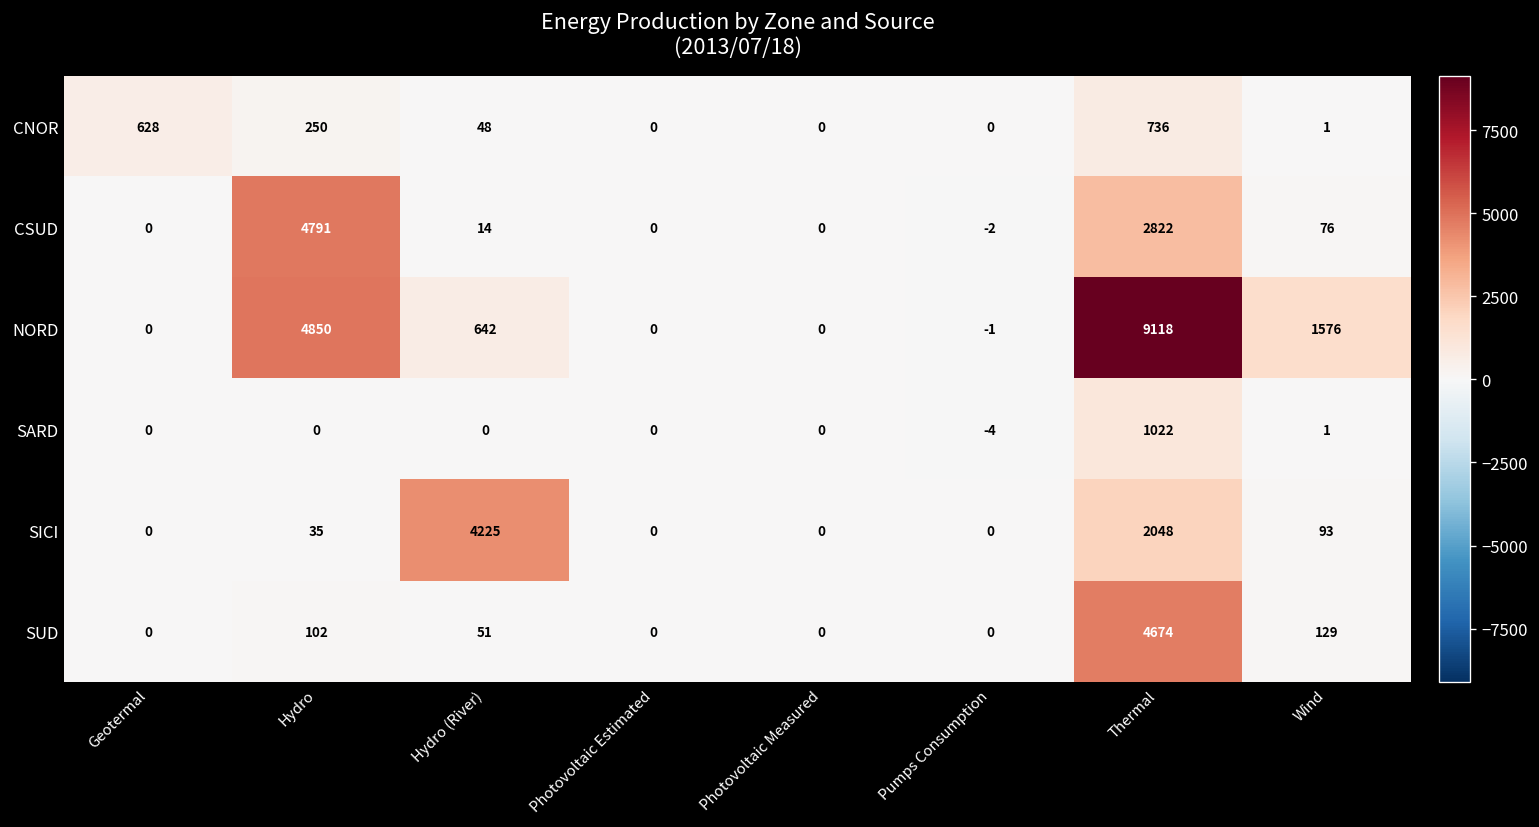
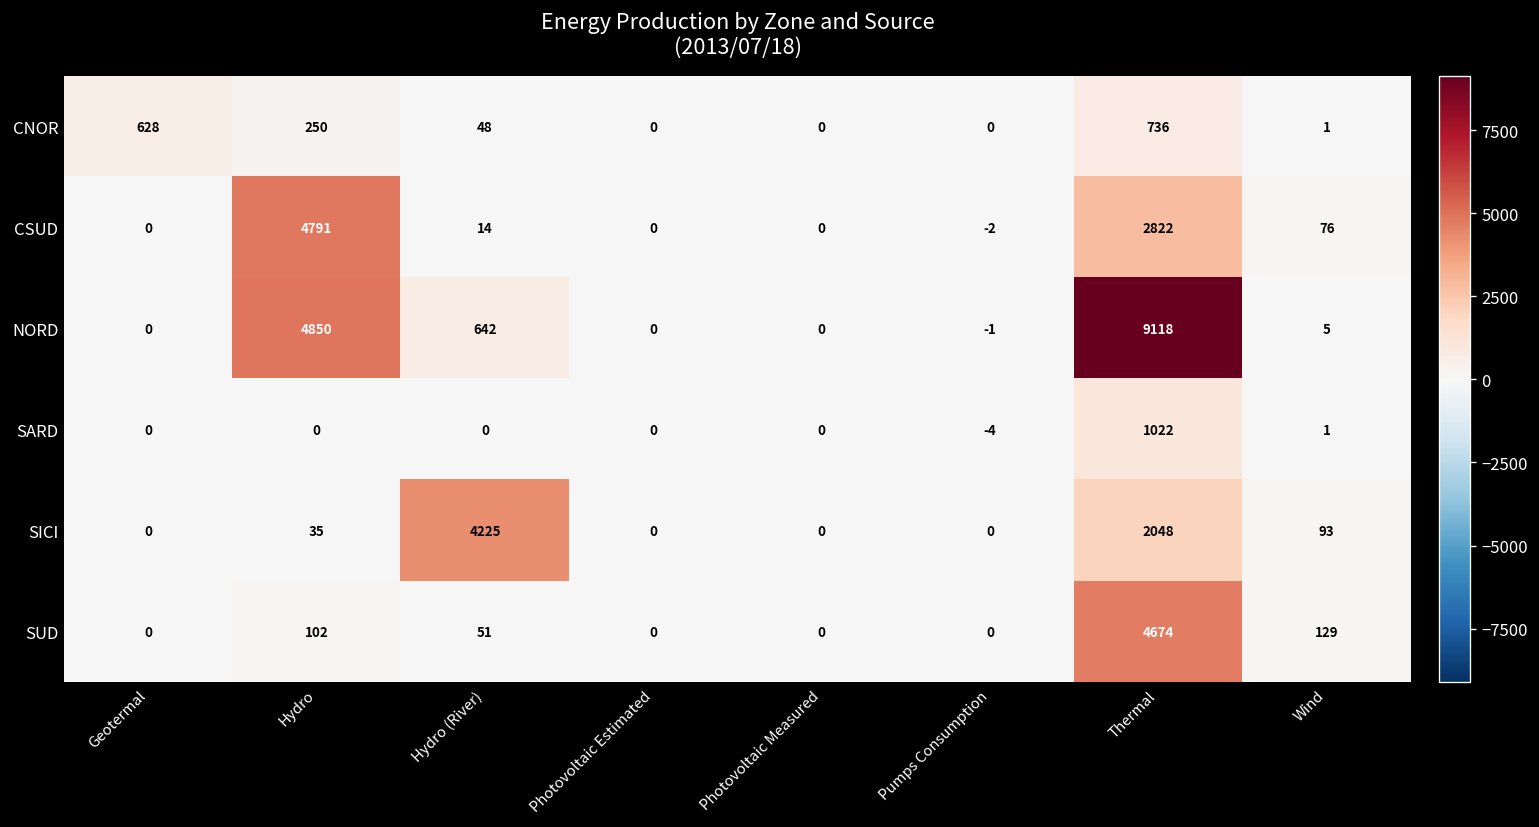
  {
    "CNOR": {
      "Geotermal": 628,
      "Hydro": 250,
      "Hydro (River)": 48,
      "Photovoltaic Estimated": 0,
      "Photovoltaic Measured": 0,
      "Pumps Consumption": 0,
      "Thermal": 736,
      "Wind": 1
    },
    "CSUD": {
      "Geotermal": 0,
      "Hydro": 4791,
      "Hydro (River)": 14,
      "Photovoltaic Estimated": 0,
      "Photovoltaic Measured": 0,
      "Pumps Consumption": -2,
      "Thermal": 2822,
      "Wind": 76
    },
    "NORD": {
      "Geotermal": 0,
      "Hydro": 4850,
      "Hydro (River)": 642,
      "Photovoltaic Estimated": 0,
      "Photovoltaic Measured": 0,
      "Pumps Consumption": -1,
      "Thermal": 9118,
-     "Wind": 1576
+     "Wind": 5
    },
    "SARD": {
      "Geotermal": 0,
      "Hydro": 0,
      "Hydro (River)": 0,
      "Photovoltaic Estimated": 0,
      "Photovoltaic Measured": 0,
      "Pumps Consumption": -4,
      "Thermal": 1022,
      "Wind": 1
    },
    "SICI": {
      "Geotermal": 0,
      "Hydro": 35,
      "Hydro (River)": 4225,
      "Photovoltaic Estimated": 0,
      "Photovoltaic Measured": 0,
      "Pumps Consumption": 0,
      "Thermal": 2048,
      "Wind": 93
    },
    "SUD": {
      "Geotermal": 0,
      "Hydro": 102,
      "Hydro (River)": 51,
      "Photovoltaic Estimated": 0,
      "Photovoltaic Measured": 0,
      "Pumps Consumption": 0,
      "Thermal": 4674,
      "Wind": 129
    }
  }
